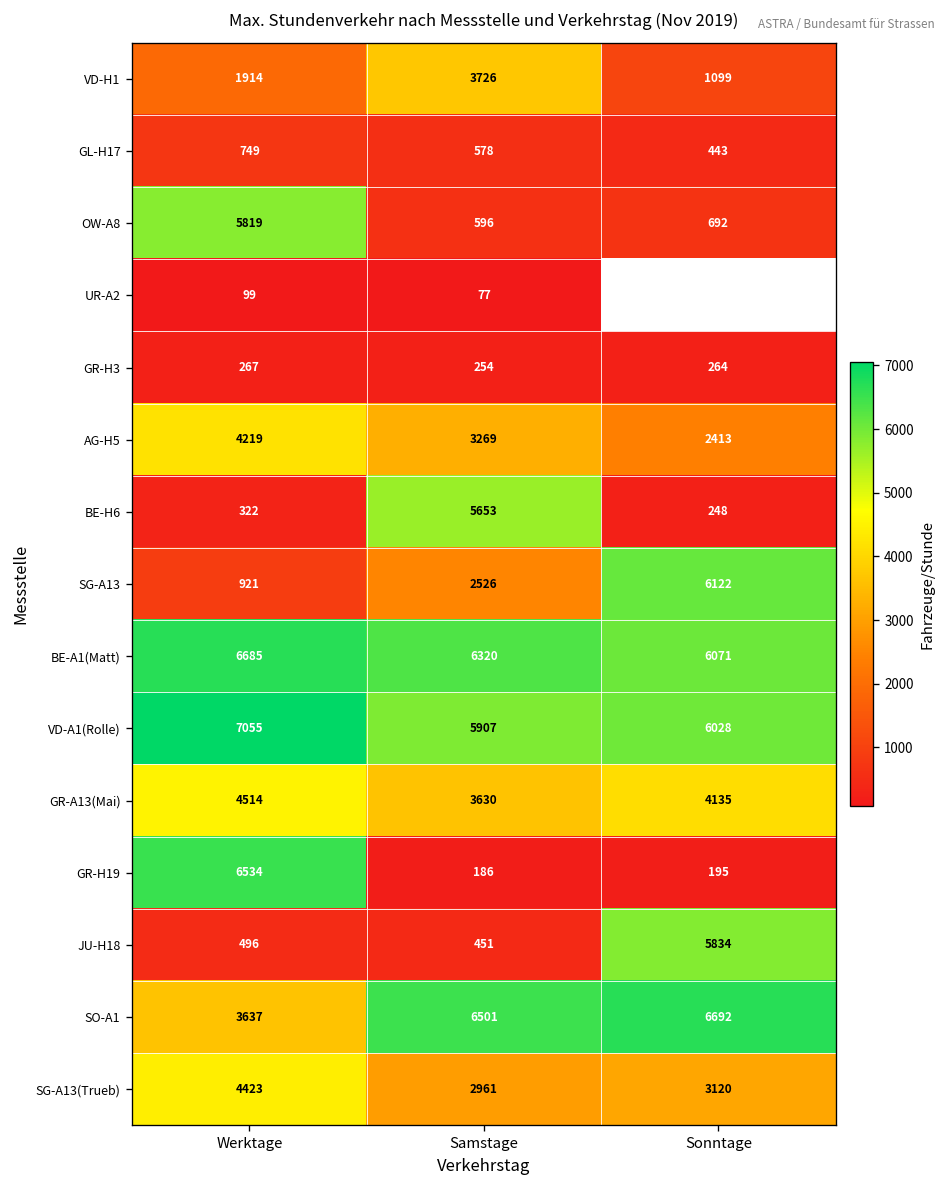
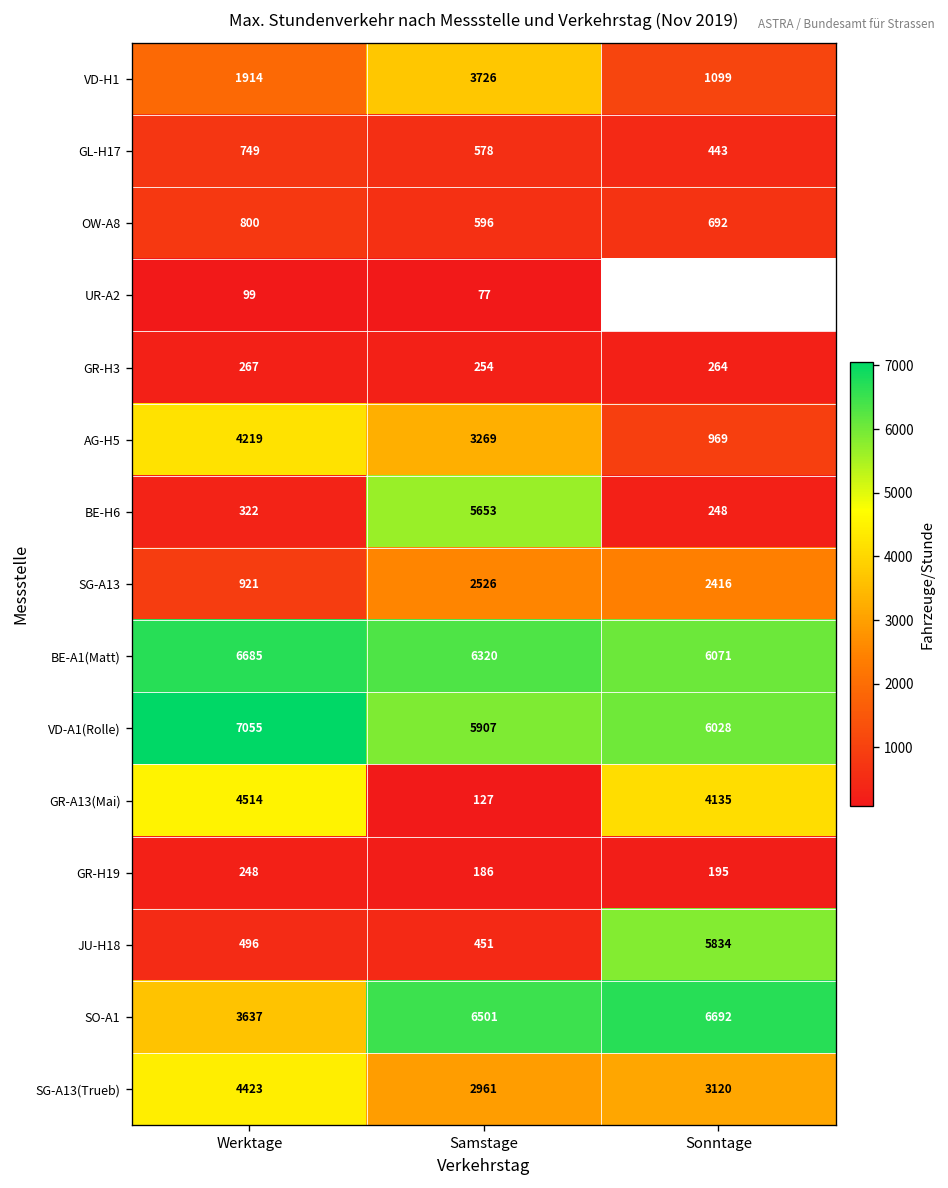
  {
    "VD-H1": {
      "Werktage": 1914,
      "Samstage": 3726,
      "Sonntage": 1099
    },
    "GL-H17": {
      "Werktage": 749,
      "Samstage": 578,
      "Sonntage": 443
    },
    "OW-A8": {
-     "Werktage": 5819,
+     "Werktage": 800,
      "Samstage": 596,
      "Sonntage": 692
    },
    "UR-A2": {
      "Werktage": 99,
      "Samstage": 77
    },
    "GR-H3": {
      "Werktage": 267,
      "Samstage": 254,
      "Sonntage": 264
    },
    "AG-H5": {
      "Werktage": 4219,
      "Samstage": 3269,
-     "Sonntage": 2413
+     "Sonntage": 969
    },
    "BE-H6": {
      "Werktage": 322,
      "Samstage": 5653,
      "Sonntage": 248
    },
    "SG-A13": {
      "Werktage": 921,
      "Samstage": 2526,
-     "Sonntage": 6122
+     "Sonntage": 2416
    },
    "BE-A1(Matt)": {
      "Werktage": 6685,
      "Samstage": 6320,
      "Sonntage": 6071
    },
    "VD-A1(Rolle)": {
      "Werktage": 7055,
      "Samstage": 5907,
      "Sonntage": 6028
    },
    "GR-A13(Mai)": {
      "Werktage": 4514,
-     "Samstage": 3630,
+     "Samstage": 127,
      "Sonntage": 4135
    },
    "GR-H19": {
-     "Werktage": 6534,
+     "Werktage": 248,
      "Samstage": 186,
      "Sonntage": 195
    },
    "JU-H18": {
      "Werktage": 496,
      "Samstage": 451,
      "Sonntage": 5834
    },
    "SO-A1": {
      "Werktage": 3637,
      "Samstage": 6501,
      "Sonntage": 6692
    },
    "SG-A13(Trueb)": {
      "Werktage": 4423,
      "Samstage": 2961,
      "Sonntage": 3120
    }
  }
